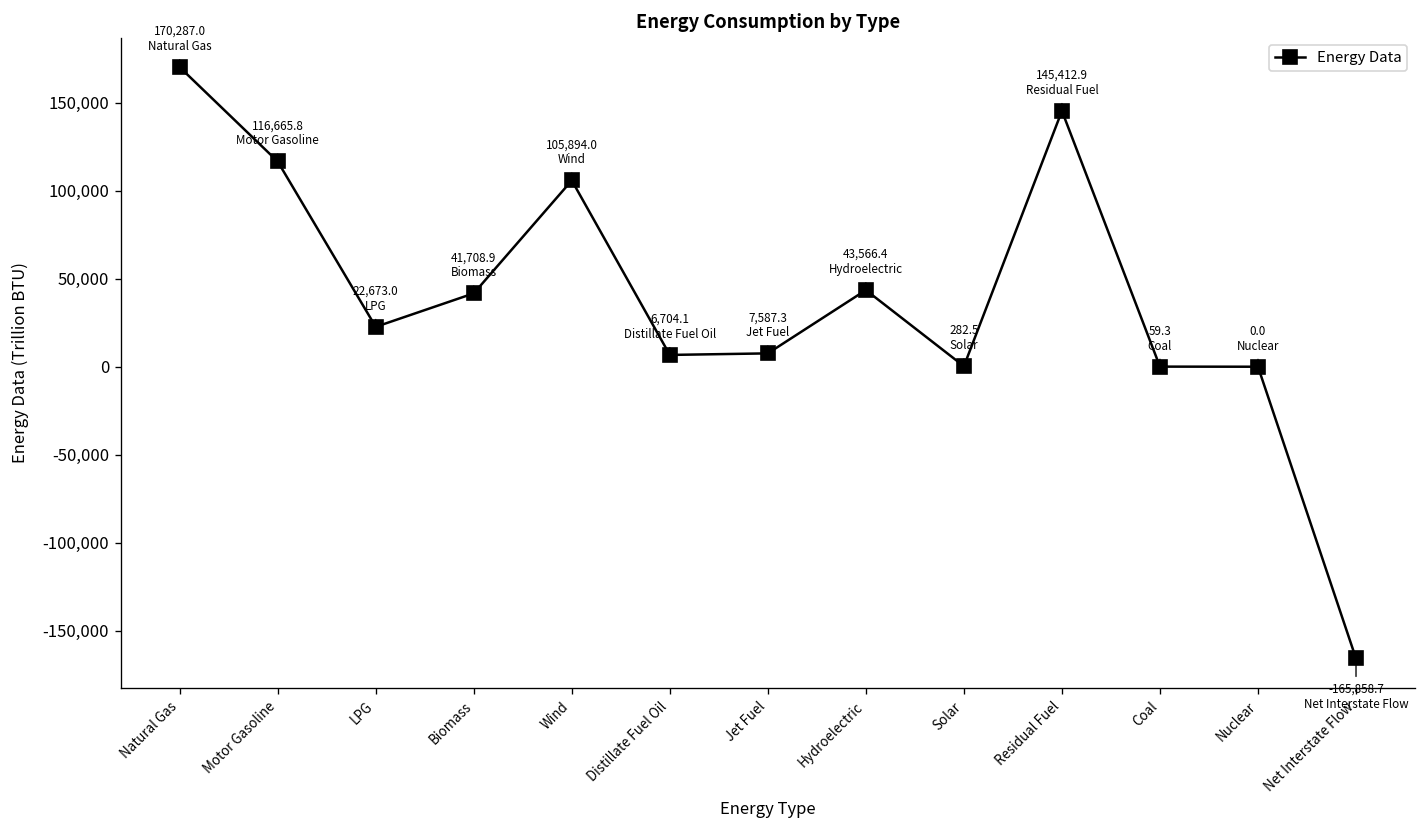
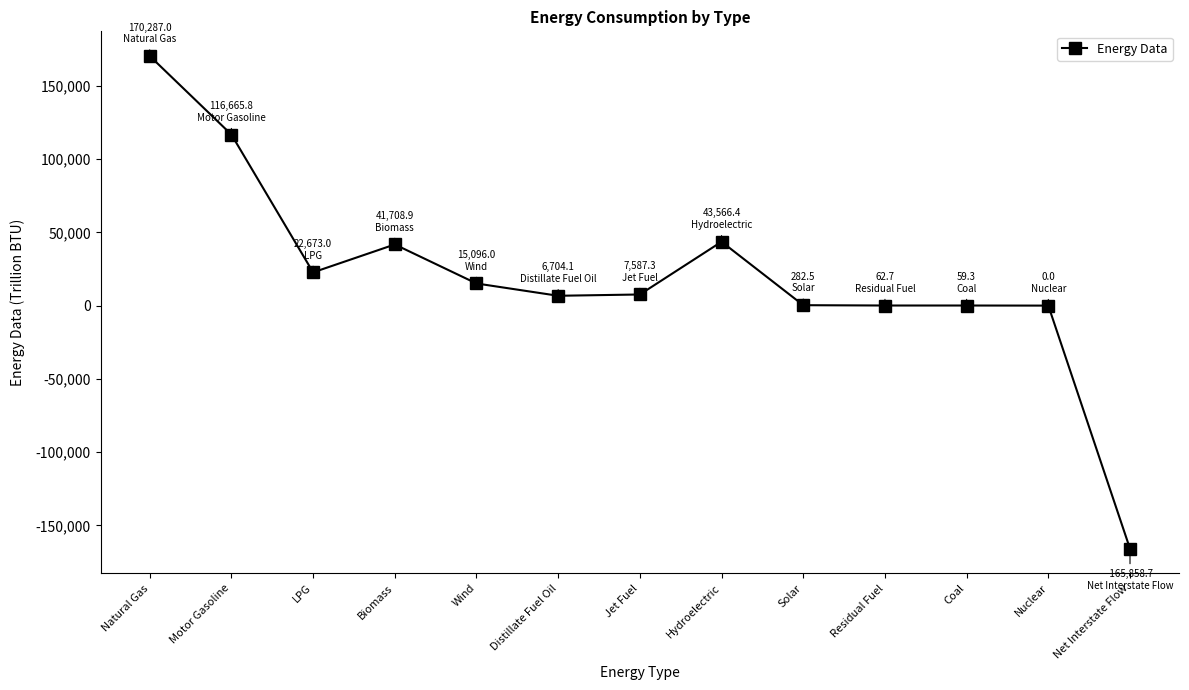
  {
    "Natural Gas": "170,287.0",
    "Motor Gasoline": "116,665.8",
    "LPG": "22,673.0",
    "Biomass": "41,708.9",
-   "Wind": "105,894.0",
+   "Wind": "15,096.0",
    "Distillate Fuel Oil": "6,704.1",
    "Jet Fuel": "7,587.3",
    "Hydroelectric": "43,566.4",
    "Solar": "282.5",
-   "Residual Fuel": "145,412.9",
+   "Residual Fuel": "62.7",
    "Coal": "59.3",
    "Nuclear": "0.0",
    "Net Interstate Flow": "-165,858.7"
  }
